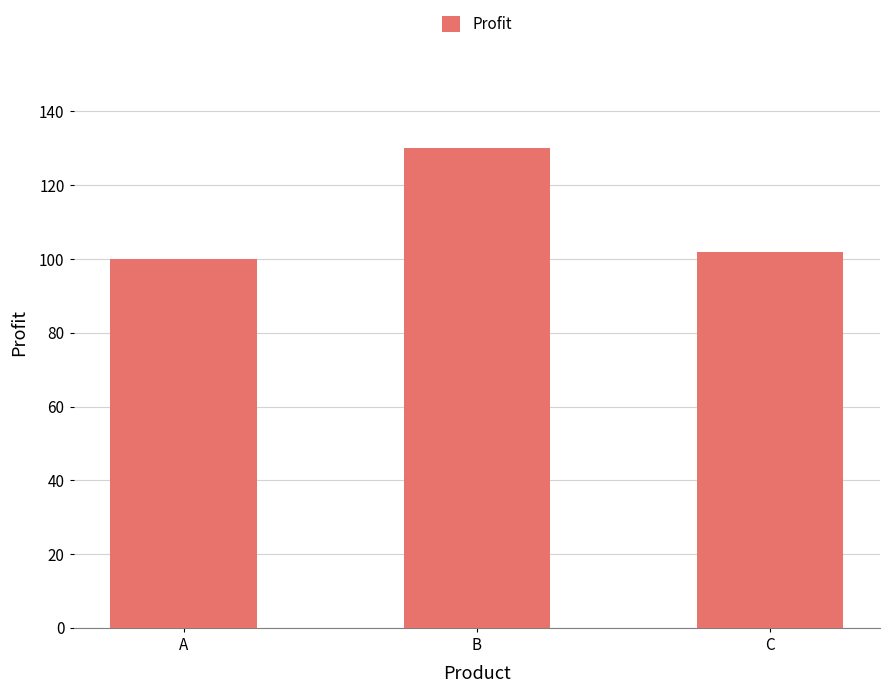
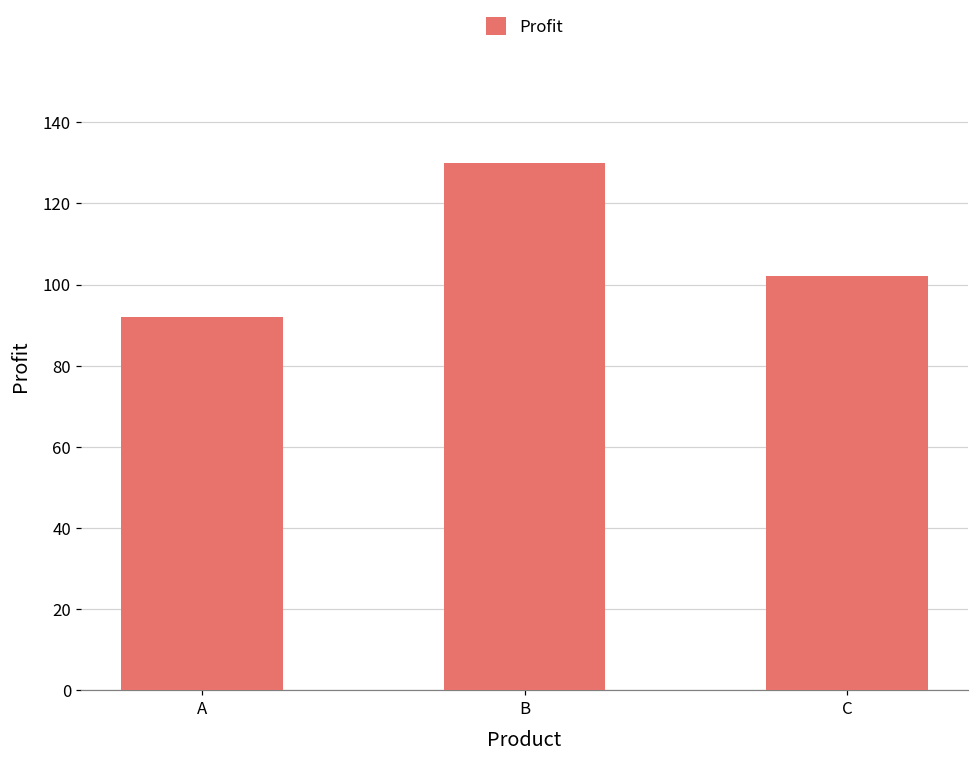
  {
-   "A": 100,
+   "A": 92,
    "B": 130,
    "C": 102
  }
